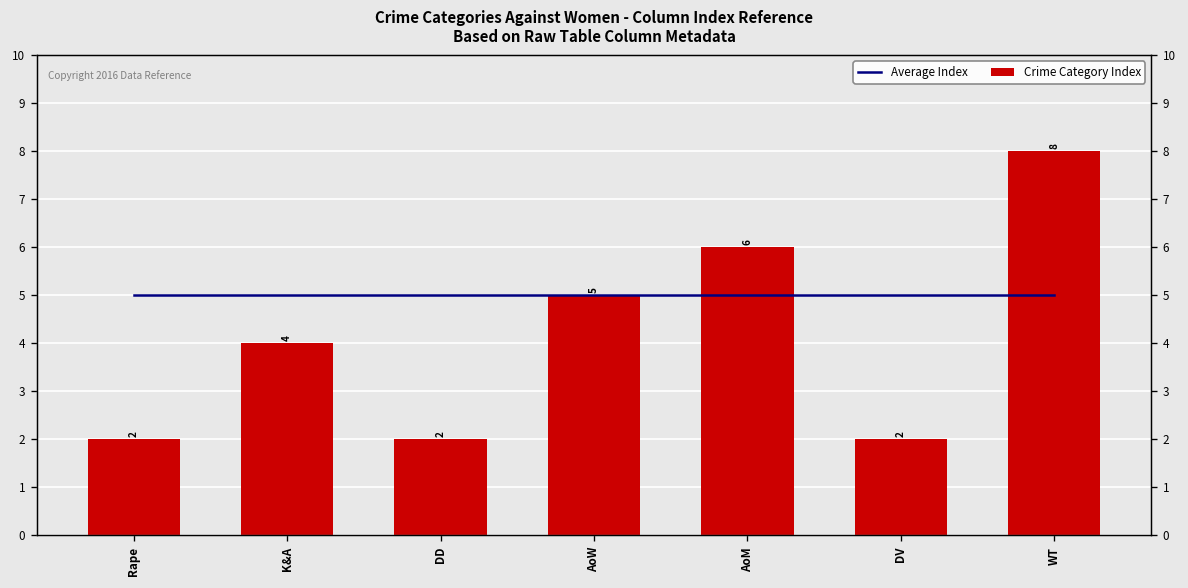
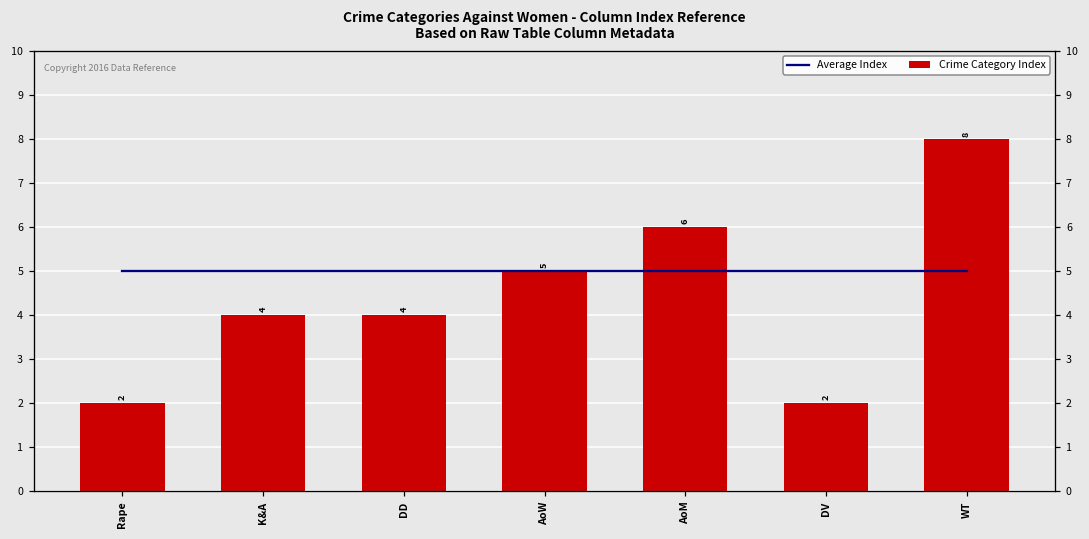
  {
    "Crime Category Index": {
      "Rape": 2,
      "K&A": 4,
-     "DD": 2,
+     "DD": 4,
      "AoM": 6,
      "DV": 2,
      "WT": 8
    },
    "Average Index": {
      "AoW": 5
    }
  }
